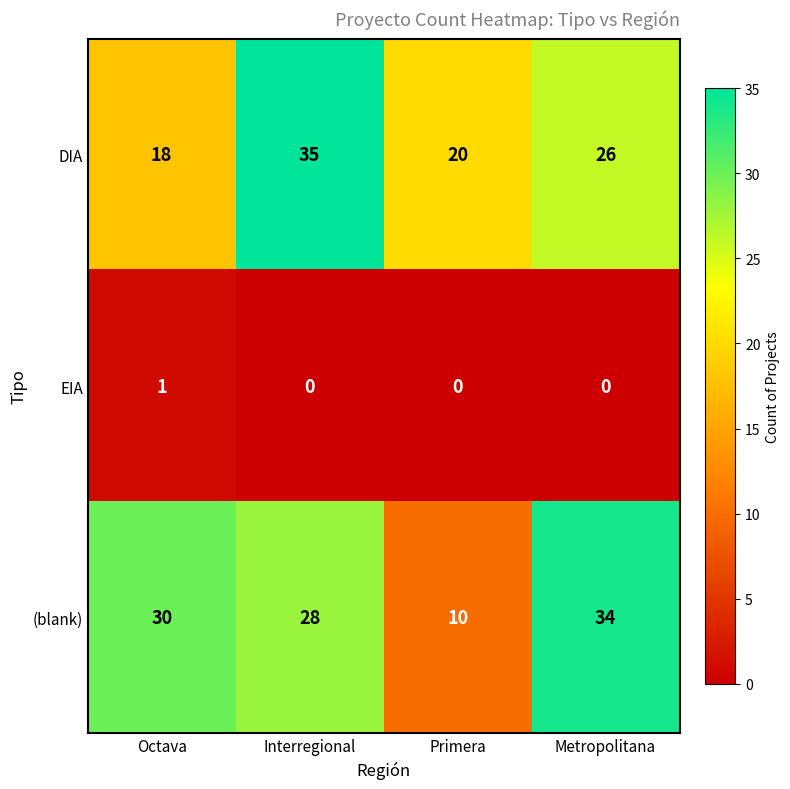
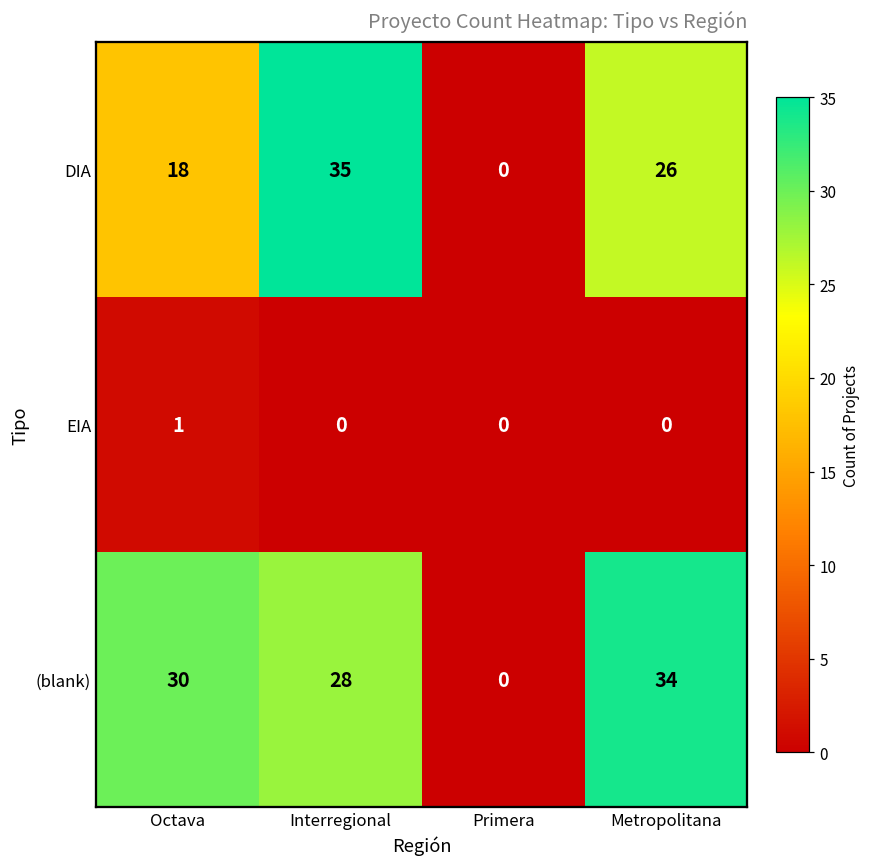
  {
    "DIA": {
      "Octava": 18,
      "Interregional": 35,
-     "Primera": 20,
+     "Primera": 0,
      "Metropolitana": 26
    },
    "EIA": {
      "Octava": 1,
      "Interregional": 0,
      "Primera": 0,
      "Metropolitana": 0
    },
    "(blank)": {
      "Octava": 30,
      "Interregional": 28,
-     "Primera": 10,
+     "Primera": 0,
      "Metropolitana": 34
    }
  }
